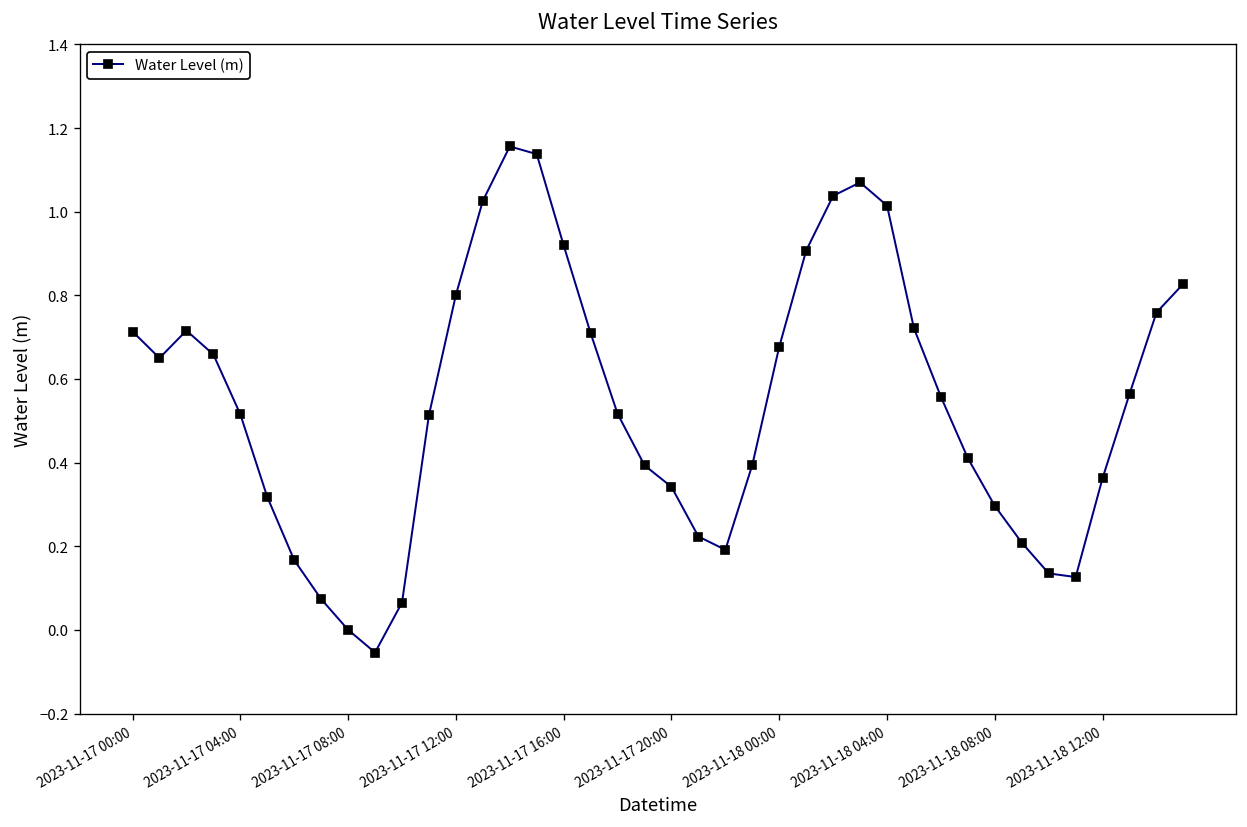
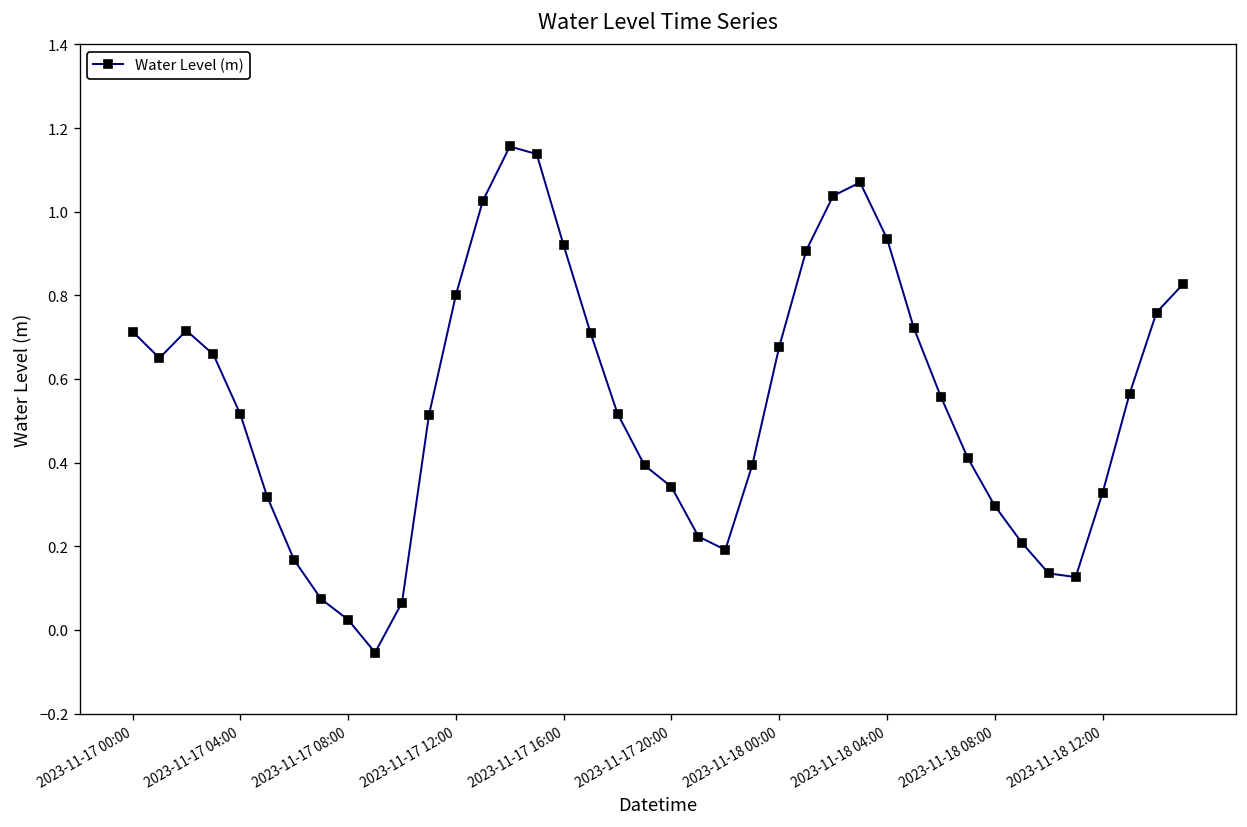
  {
    "2023-11-17 00:00": 0.71,
    "2023-11-17 04:00": 0.52,
-   "2023-11-17 08:00": 0.00,
+   "2023-11-17 08:00": 0.02,
    "2023-11-17 12:00": 0.80,
    "2023-11-17 16:00": 0.92,
    "2023-11-17 20:00": 0.34,
    "2023-11-18 00:00": 0.68,
-   "2023-11-18 04:00": 1.01,
+   "2023-11-18 04:00": 0.94,
    "2023-11-18 08:00": 0.30,
-   "2023-11-18 12:00": 0.36
+   "2023-11-18 12:00": 0.33
  }
